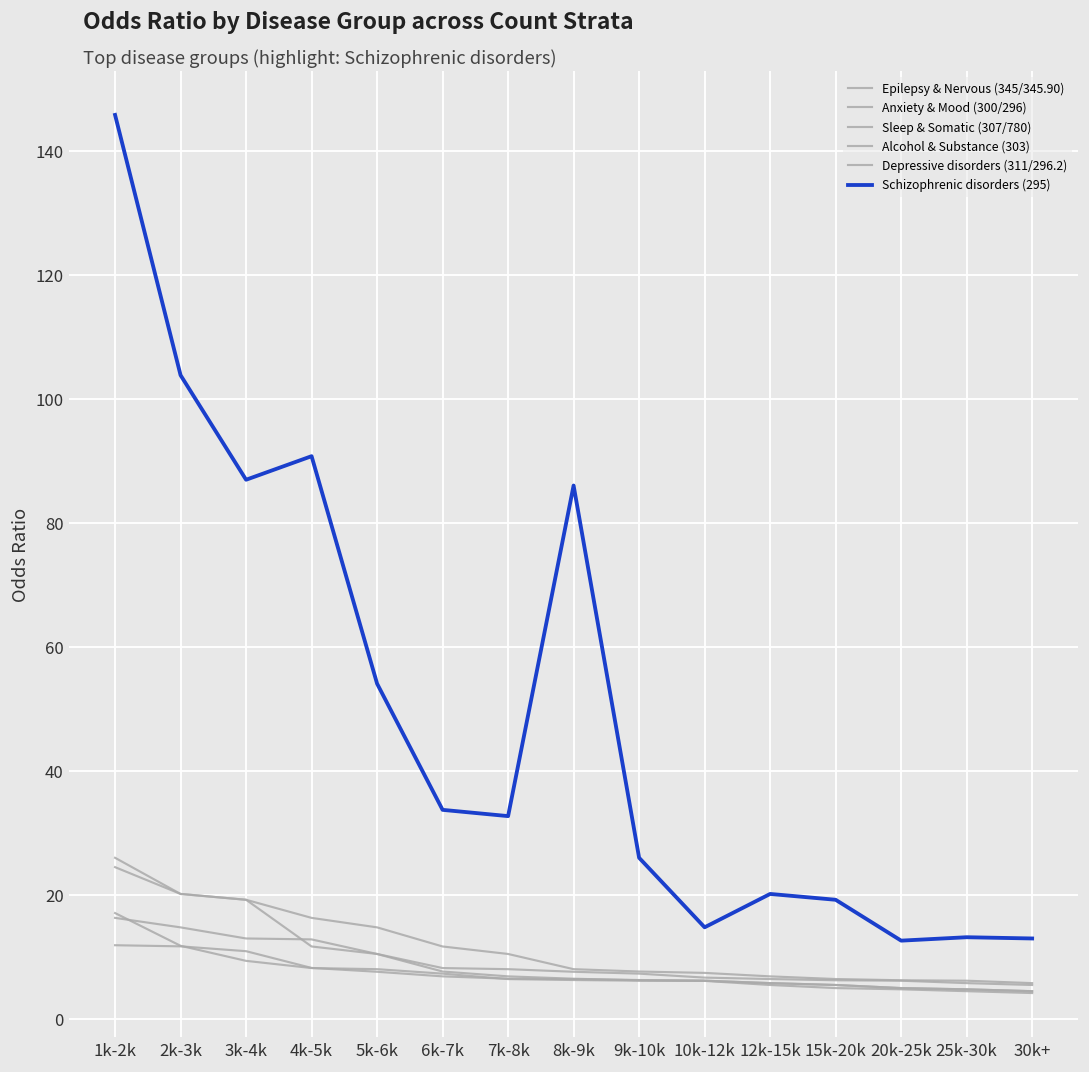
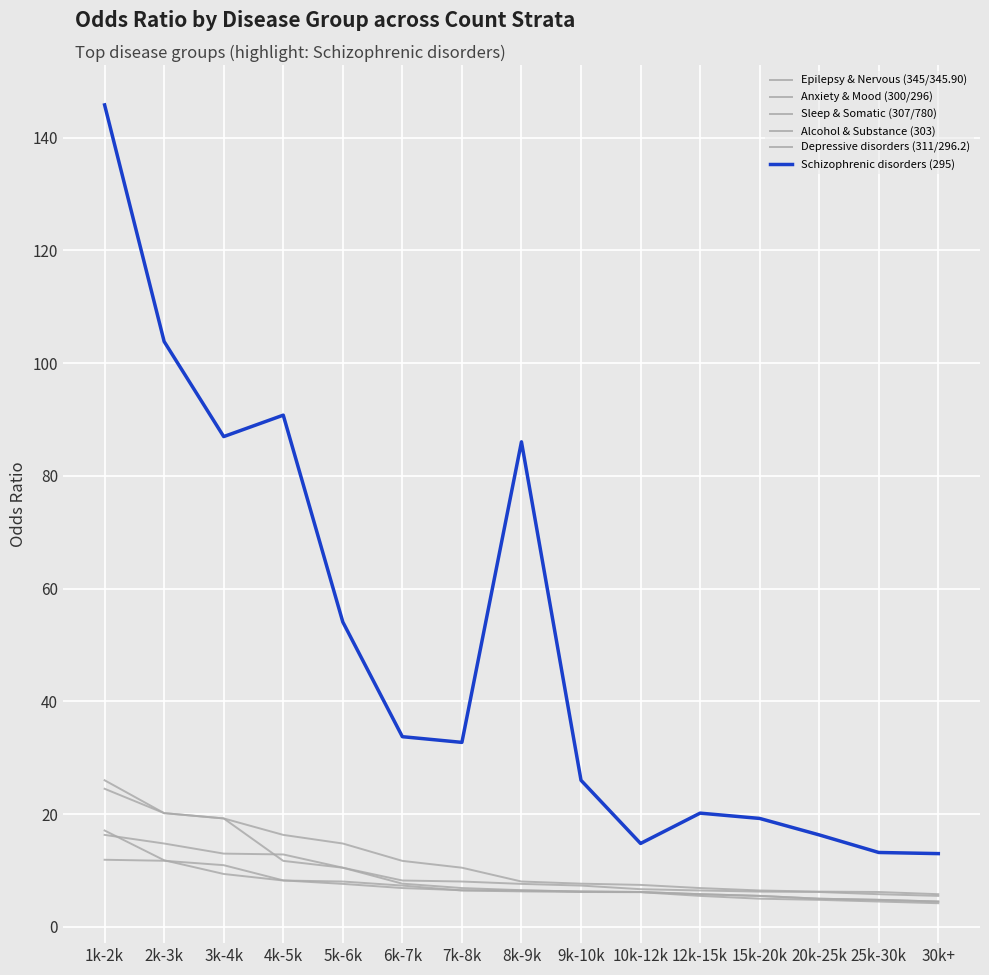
  {
    "Schizophrenic disorders (295)": {
      "1k-2k": 146,
      "2k-3k": 104,
      "3k-4k": 87,
      "4k-5k": 91,
      "5k-6k": 54,
      "6k-7k": 34,
      "7k-8k": 33,
      "8k-9k": 86,
      "9k-10k": 26,
      "10k-12k": 15,
      "12k-15k": 20,
      "15k-20k": 19,
-     "20k-25k": 13,
+     "20k-25k": 16,
      "25k-30k": 13,
      "30k+": 13
    }
  }
